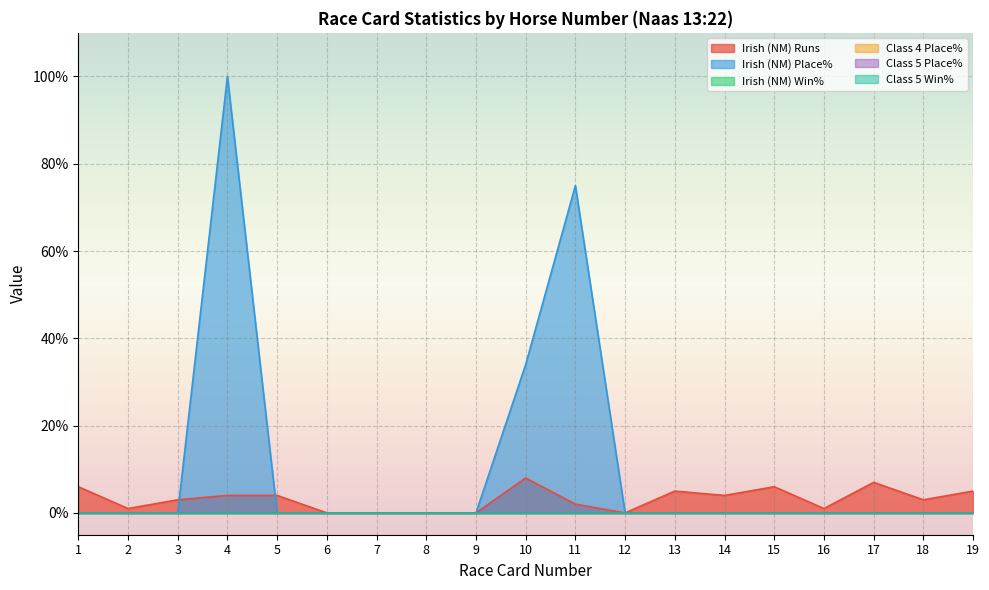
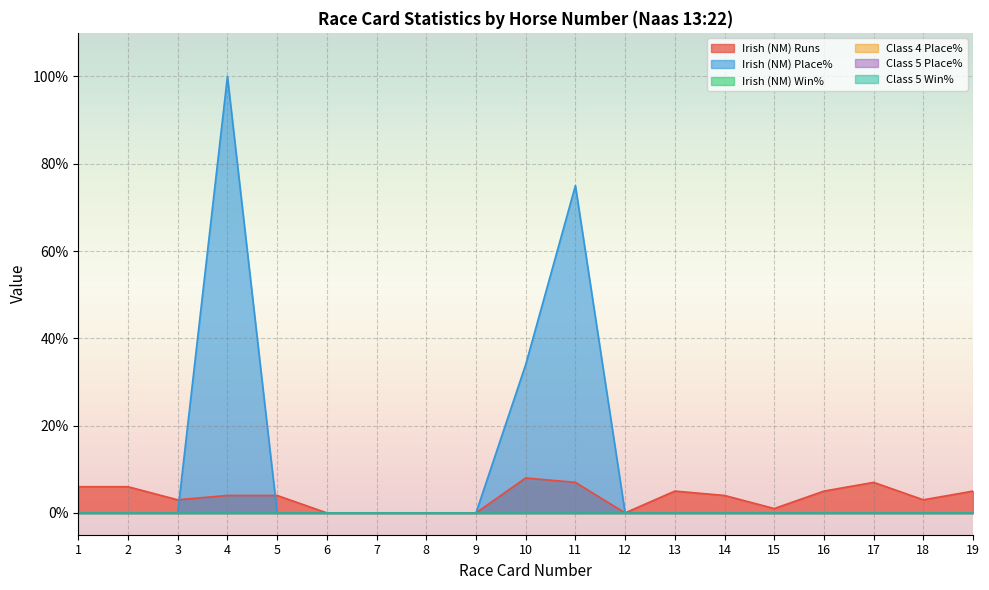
  {
    "Irish (NM) Runs": {
      "1": "6%",
-     "2": "1%",
+     "2": "6%",
      "3": "3%",
      "4": "4%",
      "5": "4%",
      "10": "8%",
-     "11": "2%",
+     "11": "7%",
      "13": "5%",
      "14": "4%",
-     "15": "6%",
-     "16": "1%",
+     "15": "1%",
+     "16": "5%",
      "17": "7%",
      "18": "3%",
      "19": "5%"
    },
    "Irish (NM) Place%": {
      "4": "100%",
      "10": "34%",
      "11": "75%"
    },
    "Class 5 Win%": {
      "4": "0%",
      "10": "0%",
      "11": "0%"
    }
  }
